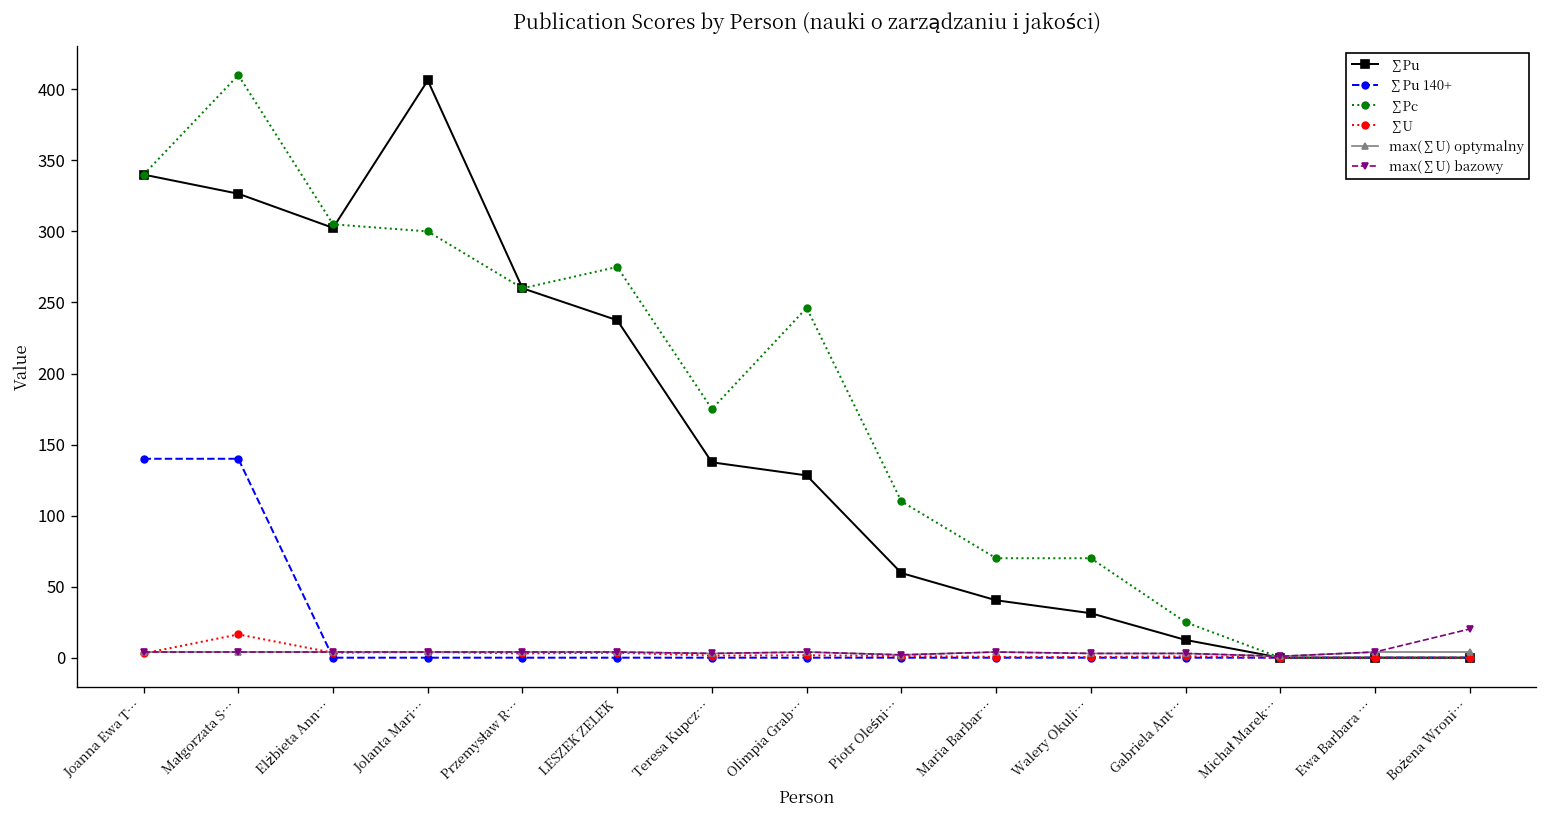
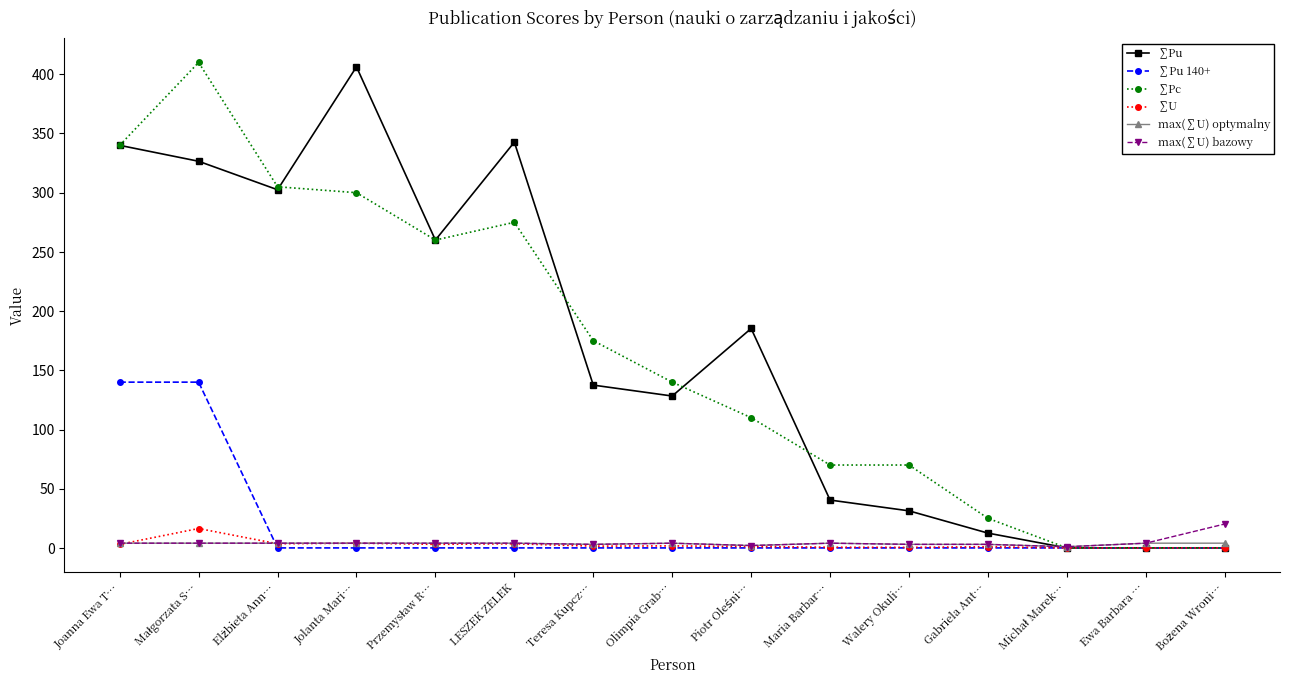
  {
    "∑Pu": {
      "Małgorzata S…": 327,
      "Elżbieta Ann…": 303,
      "Jolanta Mari…": 406,
-     "LESZEK ZELEK": 238,
+     "LESZEK ZELEK": 343,
      "Teresa Kupcz…": 138,
      "Olimpia Grab…": 128,
-     "Piotr Oleśni…": 60,
+     "Piotr Oleśni…": 185,
      "Maria Barbar…": 40,
      "Walery Okuli…": 31,
      "Gabriela Ant…": 13
    },
    "∑Pu 140+": {
      "Joanna Ewa T…": 140,
      "Małgorzata S…": 140,
      "Elżbieta Ann…": 0,
      "Jolanta Mari…": 0,
      "Przemysław R…": 0,
      "LESZEK ZELEK": 0
    },
    "∑Pc": {
      "Małgorzata S…": 410,
      "Elżbieta Ann…": 305,
      "Jolanta Mari…": 300,
      "LESZEK ZELEK": 275,
      "Teresa Kupcz…": 175,
-     "Olimpia Grab…": 246,
+     "Olimpia Grab…": 140,
      "Piotr Oleśni…": 110,
      "Maria Barbar…": 70,
      "Walery Okuli…": 70,
      "Gabriela Ant…": 25
    },
    "∑U": {
      "Małgorzata S…": 16
    },
    "max(∑U) optymalny": {
      "Bożena Wroni…": 4
    },
    "max(∑U) bazowy": {
      "Bożena Wroni…": 20
    }
  }
